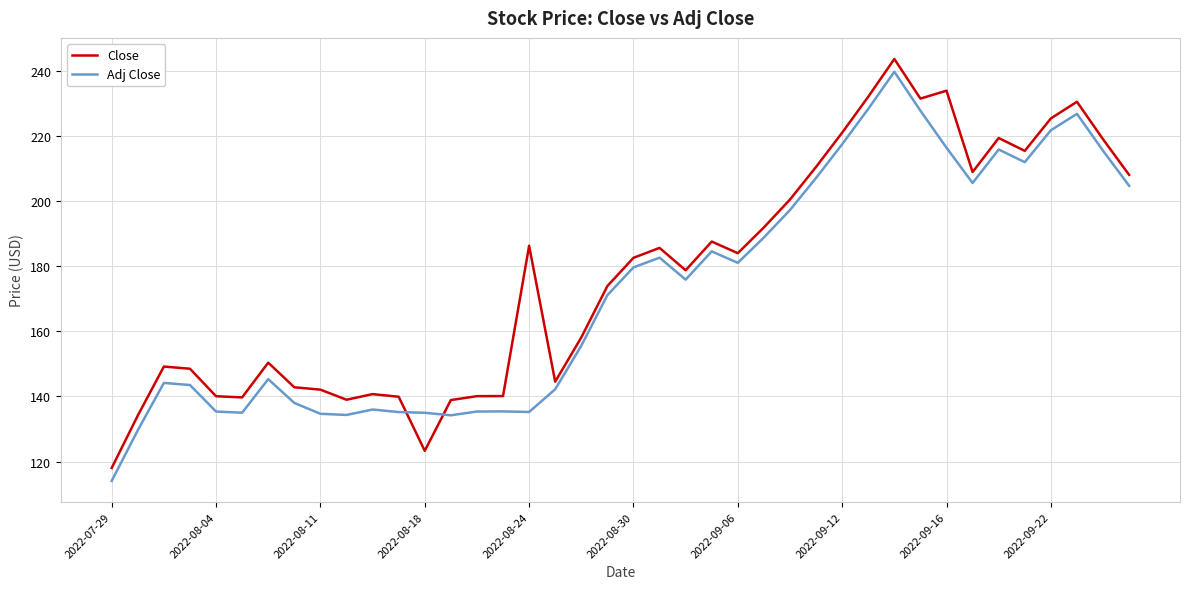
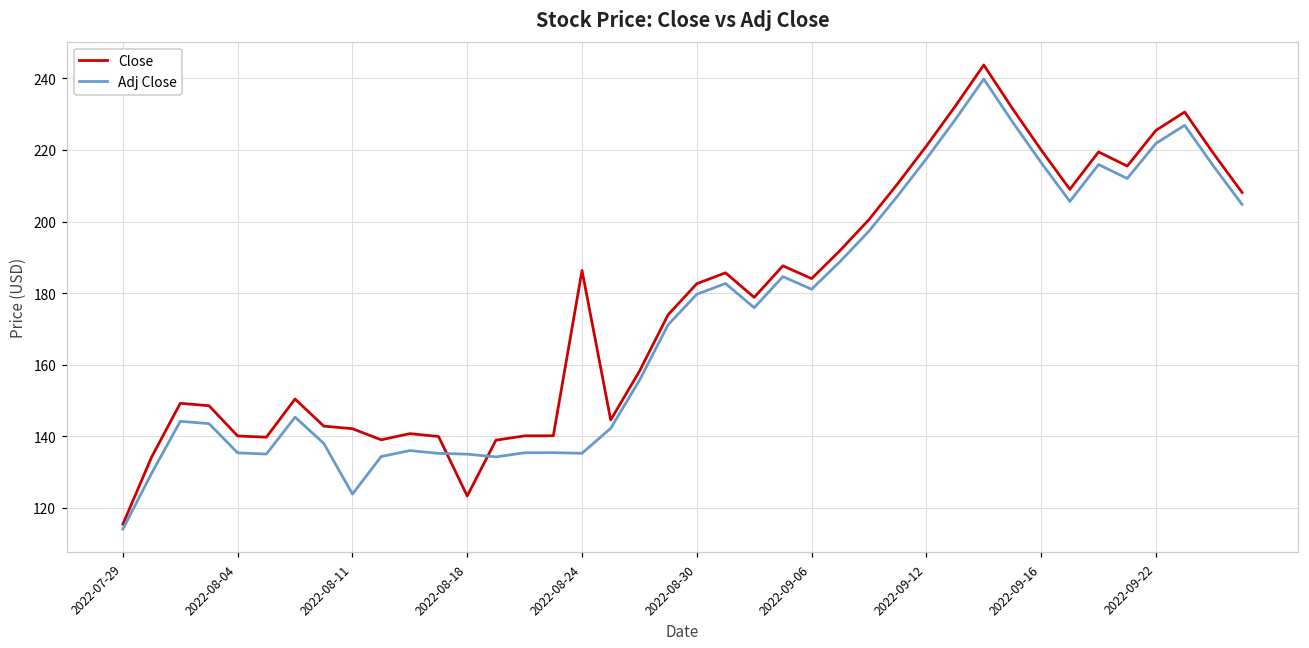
  {
    "Close": {
-     "2022-07-29": 118,
+     "2022-07-29": 115,
      "2022-08-04": 140,
      "2022-08-11": 142,
      "2022-08-18": 123,
      "2022-08-24": 186,
      "2022-08-30": 183,
      "2022-09-06": 184,
      "2022-09-12": 221,
-     "2022-09-16": 234,
+     "2022-09-16": 220,
      "2022-09-22": 225
    },
    "Adj Close": {
      "2022-07-29": 114,
      "2022-08-04": 135,
-     "2022-08-11": 135,
+     "2022-08-11": 124,
      "2022-08-18": 135,
      "2022-08-24": 135,
      "2022-08-30": 180,
      "2022-09-06": 181,
      "2022-09-12": 218,
      "2022-09-16": 216,
      "2022-09-22": 222
    }
  }
